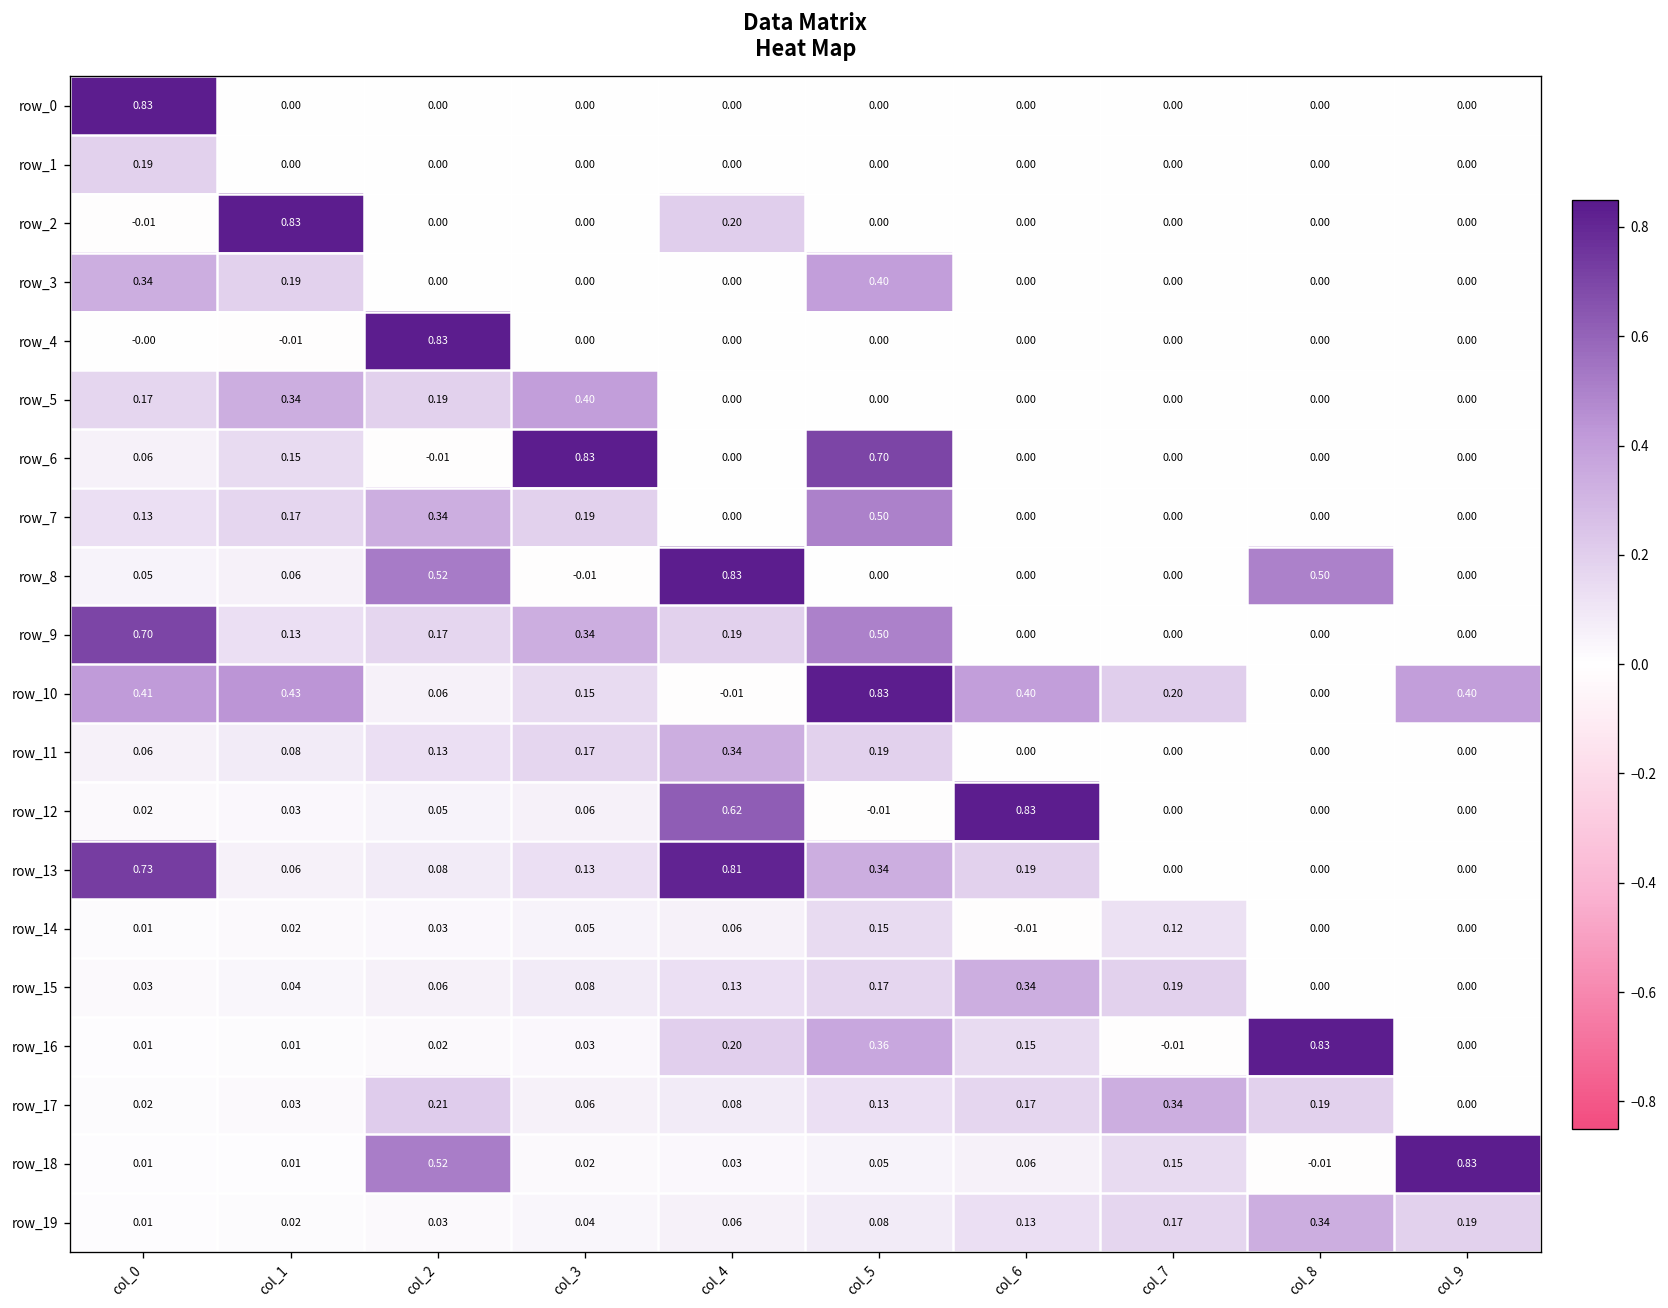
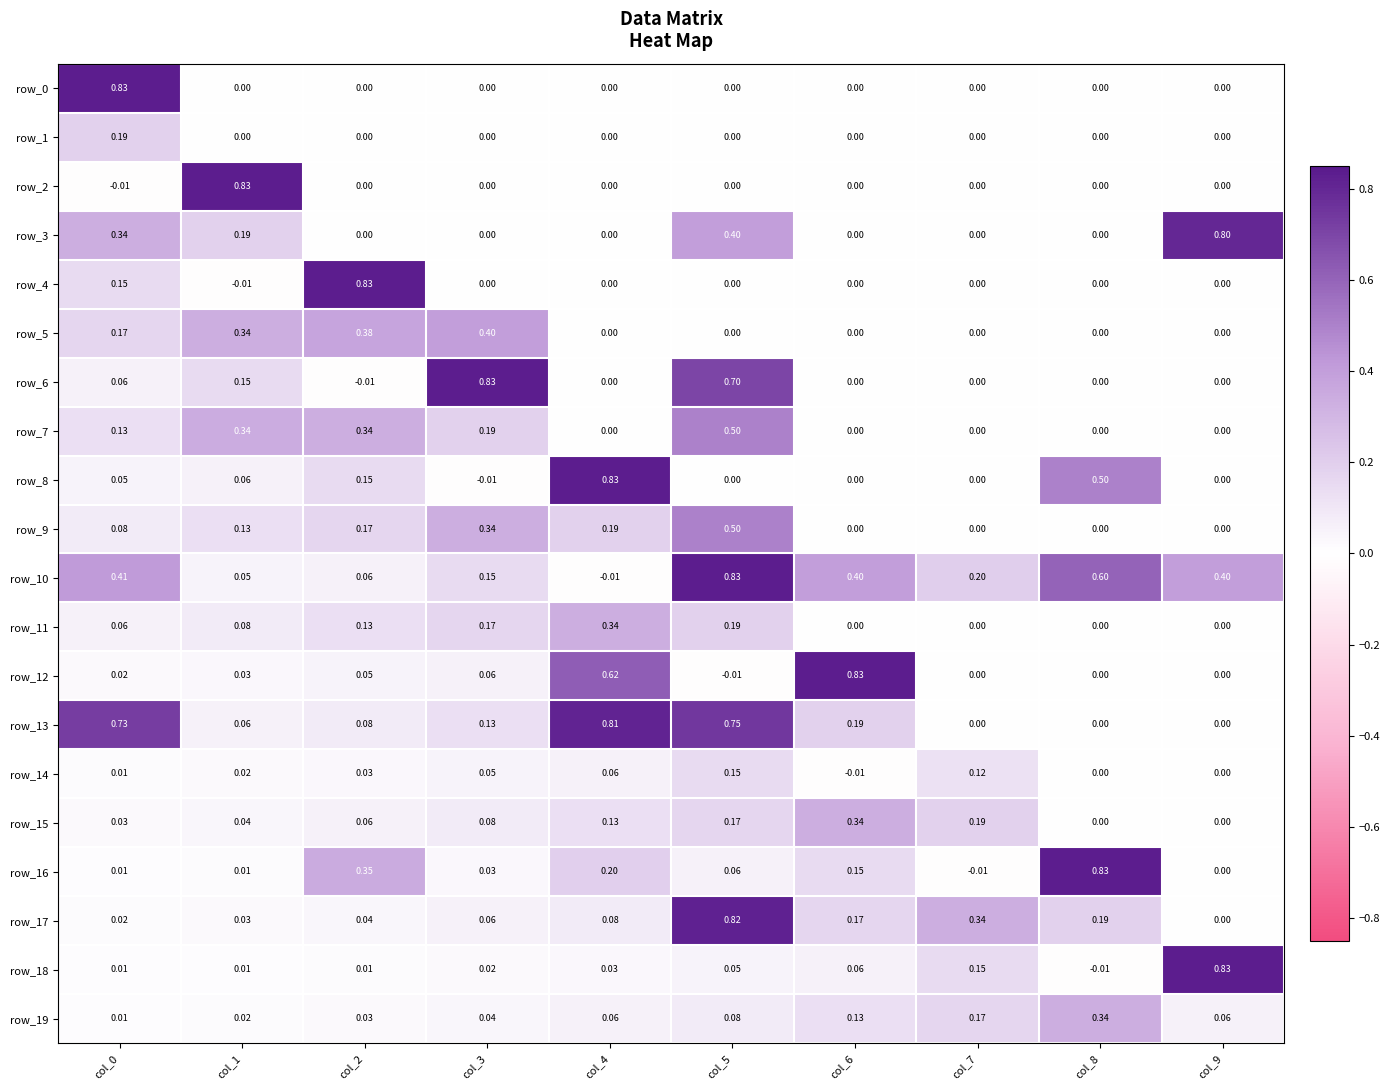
  {
    "row_0": {
      "col_0": 0.83,
      "col_1": 0.00,
      "col_2": 0.00,
      "col_3": 0.00,
      "col_4": 0.00,
      "col_5": 0.00,
      "col_6": 0.00,
      "col_7": 0.00,
      "col_8": 0.00,
      "col_9": 0.00
    },
    "row_1": {
      "col_0": 0.19,
      "col_1": 0.00,
      "col_2": 0.00,
      "col_3": 0.00,
      "col_4": 0.00,
      "col_5": 0.00,
      "col_6": 0.00,
      "col_7": 0.00,
      "col_8": 0.00,
      "col_9": 0.00
    },
    "row_2": {
      "col_0": -0.01,
      "col_1": 0.83,
      "col_2": 0.00,
      "col_3": 0.00,
-     "col_4": 0.20,
+     "col_4": 0.00,
      "col_5": 0.00,
      "col_6": 0.00,
      "col_7": 0.00,
      "col_8": 0.00,
      "col_9": 0.00
    },
    "row_3": {
      "col_0": 0.34,
      "col_1": 0.19,
      "col_2": 0.00,
      "col_3": 0.00,
      "col_4": 0.00,
      "col_5": 0.40,
      "col_6": 0.00,
      "col_7": 0.00,
      "col_8": 0.00,
-     "col_9": 0.00
+     "col_9": 0.80
    },
    "row_4": {
-     "col_0": -0.00,
+     "col_0": 0.15,
      "col_1": -0.01,
      "col_2": 0.83,
      "col_3": 0.00,
      "col_4": 0.00,
      "col_5": 0.00,
      "col_6": 0.00,
      "col_7": 0.00,
      "col_8": 0.00,
      "col_9": 0.00
    },
    "row_5": {
      "col_0": 0.17,
      "col_1": 0.34,
-     "col_2": 0.19,
+     "col_2": 0.38,
      "col_3": 0.40,
      "col_4": 0.00,
      "col_5": 0.00,
      "col_6": 0.00,
      "col_7": 0.00,
      "col_8": 0.00,
      "col_9": 0.00
    },
    "row_6": {
      "col_0": 0.06,
      "col_1": 0.15,
      "col_2": -0.01,
      "col_3": 0.83,
      "col_4": 0.00,
      "col_5": 0.70,
      "col_6": 0.00,
      "col_7": 0.00,
      "col_8": 0.00,
      "col_9": 0.00
    },
    "row_7": {
      "col_0": 0.13,
-     "col_1": 0.17,
+     "col_1": 0.34,
      "col_2": 0.34,
      "col_3": 0.19,
      "col_4": 0.00,
      "col_5": 0.50,
      "col_6": 0.00,
      "col_7": 0.00,
      "col_8": 0.00,
      "col_9": 0.00
    },
    "row_8": {
      "col_0": 0.05,
      "col_1": 0.06,
-     "col_2": 0.52,
+     "col_2": 0.15,
      "col_3": -0.01,
      "col_4": 0.83,
      "col_5": 0.00,
      "col_6": 0.00,
      "col_7": 0.00,
      "col_8": 0.50,
      "col_9": 0.00
    },
    "row_9": {
-     "col_0": 0.70,
+     "col_0": 0.08,
      "col_1": 0.13,
      "col_2": 0.17,
      "col_3": 0.34,
      "col_4": 0.19,
      "col_5": 0.50,
      "col_6": 0.00,
      "col_7": 0.00,
      "col_8": 0.00,
      "col_9": 0.00
    },
    "row_10": {
      "col_0": 0.41,
-     "col_1": 0.43,
+     "col_1": 0.05,
      "col_2": 0.06,
      "col_3": 0.15,
      "col_4": -0.01,
      "col_5": 0.83,
      "col_6": 0.40,
      "col_7": 0.20,
-     "col_8": 0.00,
+     "col_8": 0.60,
      "col_9": 0.40
    },
    "row_11": {
      "col_0": 0.06,
      "col_1": 0.08,
      "col_2": 0.13,
      "col_3": 0.17,
      "col_4": 0.34,
      "col_5": 0.19,
      "col_6": 0.00,
      "col_7": 0.00,
      "col_8": 0.00,
      "col_9": 0.00
    },
    "row_12": {
      "col_0": 0.02,
      "col_1": 0.03,
      "col_2": 0.05,
      "col_3": 0.06,
      "col_4": 0.62,
      "col_5": -0.01,
      "col_6": 0.83,
      "col_7": 0.00,
      "col_8": 0.00,
      "col_9": 0.00
    },
    "row_13": {
      "col_0": 0.73,
      "col_1": 0.06,
      "col_2": 0.08,
      "col_3": 0.13,
      "col_4": 0.81,
-     "col_5": 0.34,
+     "col_5": 0.75,
      "col_6": 0.19,
      "col_7": 0.00,
      "col_8": 0.00,
      "col_9": 0.00
    },
    "row_14": {
      "col_0": 0.01,
      "col_1": 0.02,
      "col_2": 0.03,
      "col_3": 0.05,
      "col_4": 0.06,
      "col_5": 0.15,
      "col_6": -0.01,
      "col_7": 0.12,
      "col_8": 0.00,
      "col_9": 0.00
    },
    "row_15": {
      "col_0": 0.03,
      "col_1": 0.04,
      "col_2": 0.06,
      "col_3": 0.08,
      "col_4": 0.13,
      "col_5": 0.17,
      "col_6": 0.34,
      "col_7": 0.19,
      "col_8": 0.00,
      "col_9": 0.00
    },
    "row_16": {
      "col_0": 0.01,
      "col_1": 0.01,
-     "col_2": 0.02,
+     "col_2": 0.35,
      "col_3": 0.03,
      "col_4": 0.20,
-     "col_5": 0.36,
+     "col_5": 0.06,
      "col_6": 0.15,
      "col_7": -0.01,
      "col_8": 0.83,
      "col_9": 0.00
    },
    "row_17": {
      "col_0": 0.02,
      "col_1": 0.03,
-     "col_2": 0.21,
+     "col_2": 0.04,
      "col_3": 0.06,
      "col_4": 0.08,
-     "col_5": 0.13,
+     "col_5": 0.82,
      "col_6": 0.17,
      "col_7": 0.34,
      "col_8": 0.19,
      "col_9": 0.00
    },
    "row_18": {
      "col_0": 0.01,
      "col_1": 0.01,
-     "col_2": 0.52,
+     "col_2": 0.01,
      "col_3": 0.02,
      "col_4": 0.03,
      "col_5": 0.05,
      "col_6": 0.06,
      "col_7": 0.15,
      "col_8": -0.01,
      "col_9": 0.83
    },
    "row_19": {
      "col_0": 0.01,
      "col_1": 0.02,
      "col_2": 0.03,
      "col_3": 0.04,
      "col_4": 0.06,
      "col_5": 0.08,
      "col_6": 0.13,
      "col_7": 0.17,
      "col_8": 0.34,
-     "col_9": 0.19
+     "col_9": 0.06
    }
  }
